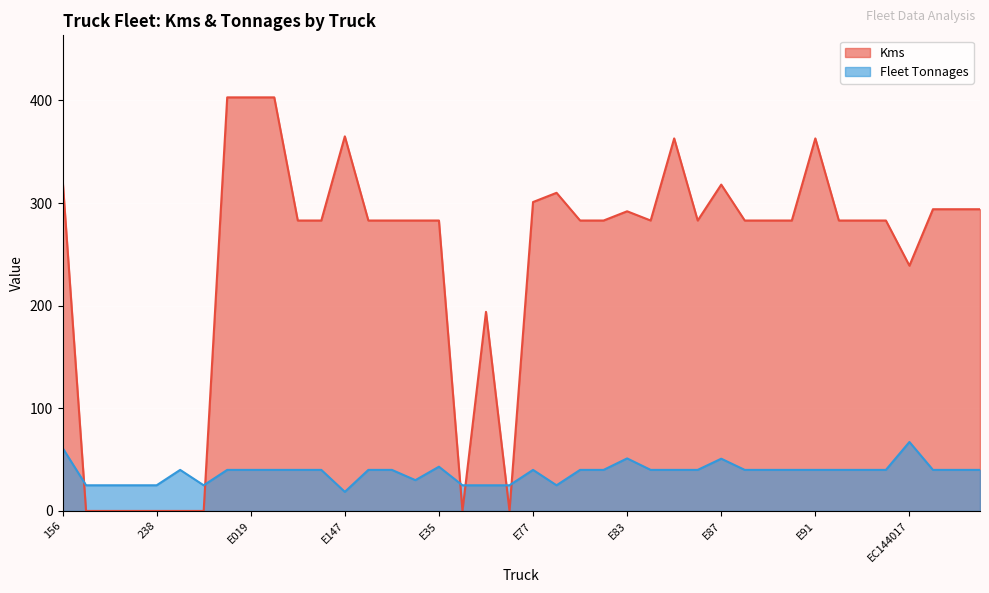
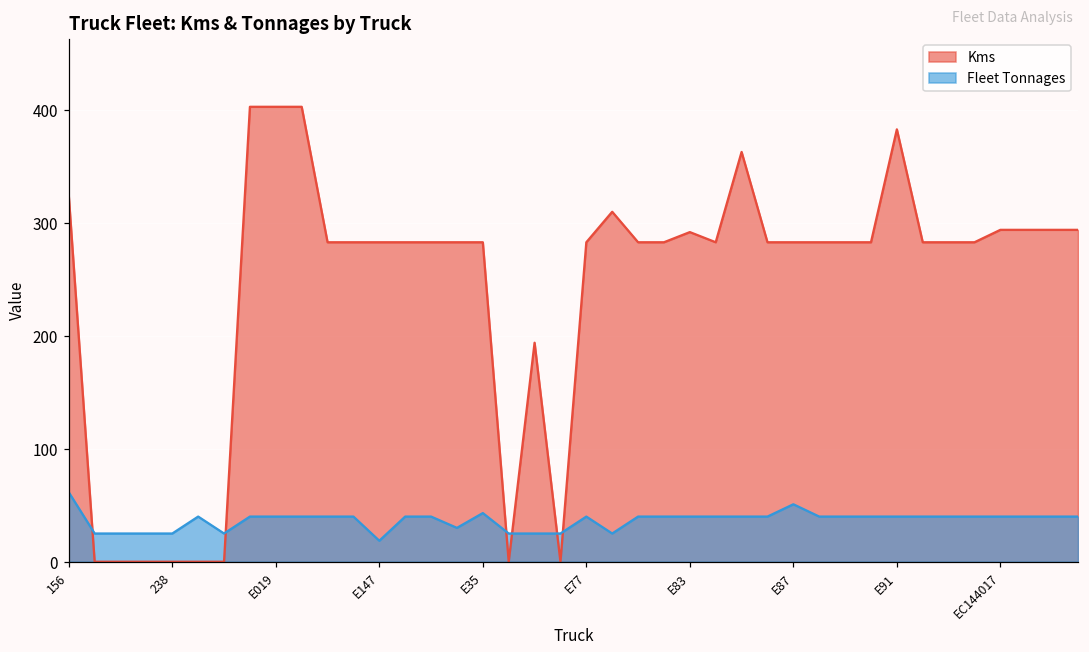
  {
    "Kms": {
      "156": 324,
      "238": 0,
      "E019": 403,
-     "E147": 365,
+     "E147": 283,
      "E35": 283,
-     "E77": 301,
+     "E77": 283,
      "E83": 292,
-     "E87": 318,
-     "E91": 363,
-     "EC144017": 239
+     "E87": 283,
+     "E91": 383,
+     "EC144017": 294
    },
    "Fleet Tonnages": {
      "156": 62,
      "238": 25,
      "E019": 40,
      "E147": 19,
      "E35": 43,
      "E77": 40,
-     "E83": 51,
+     "E83": 40,
      "E87": 51,
      "E91": 40,
-     "EC144017": 67
+     "EC144017": 40
    }
  }
